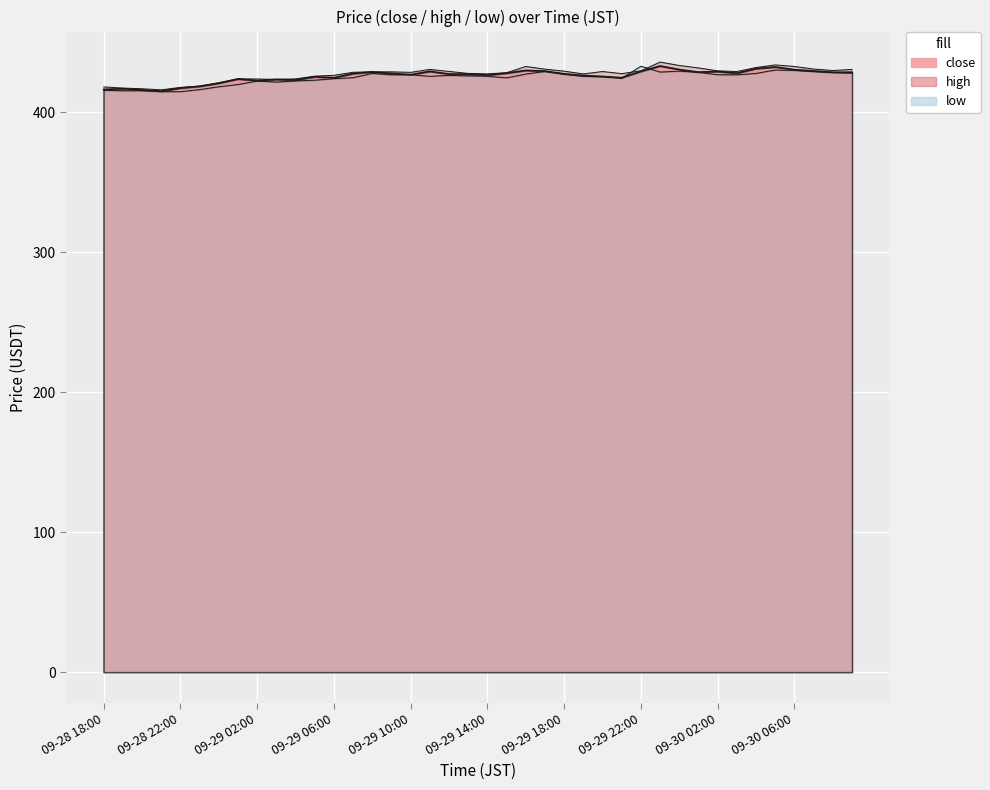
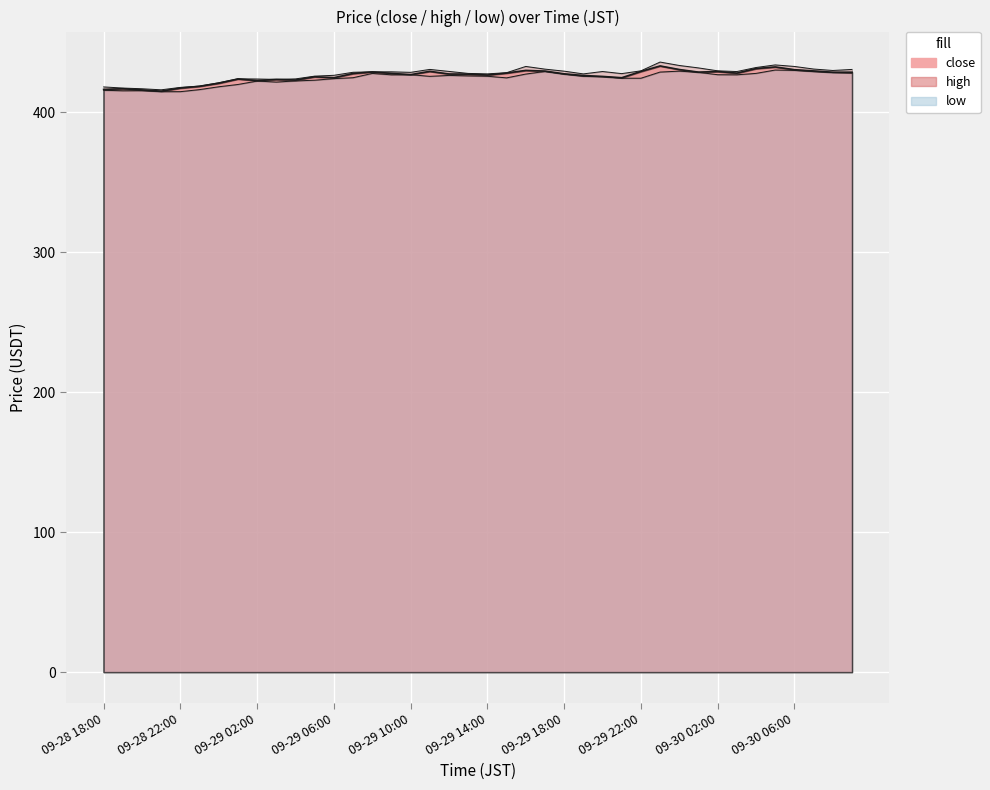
  {
    "low": {
      "09-28 22:00": 415,
-     "09-29 22:00": 433,
+     "09-29 22:00": 424,
      "09-30 02:00": 427
    }
  }
